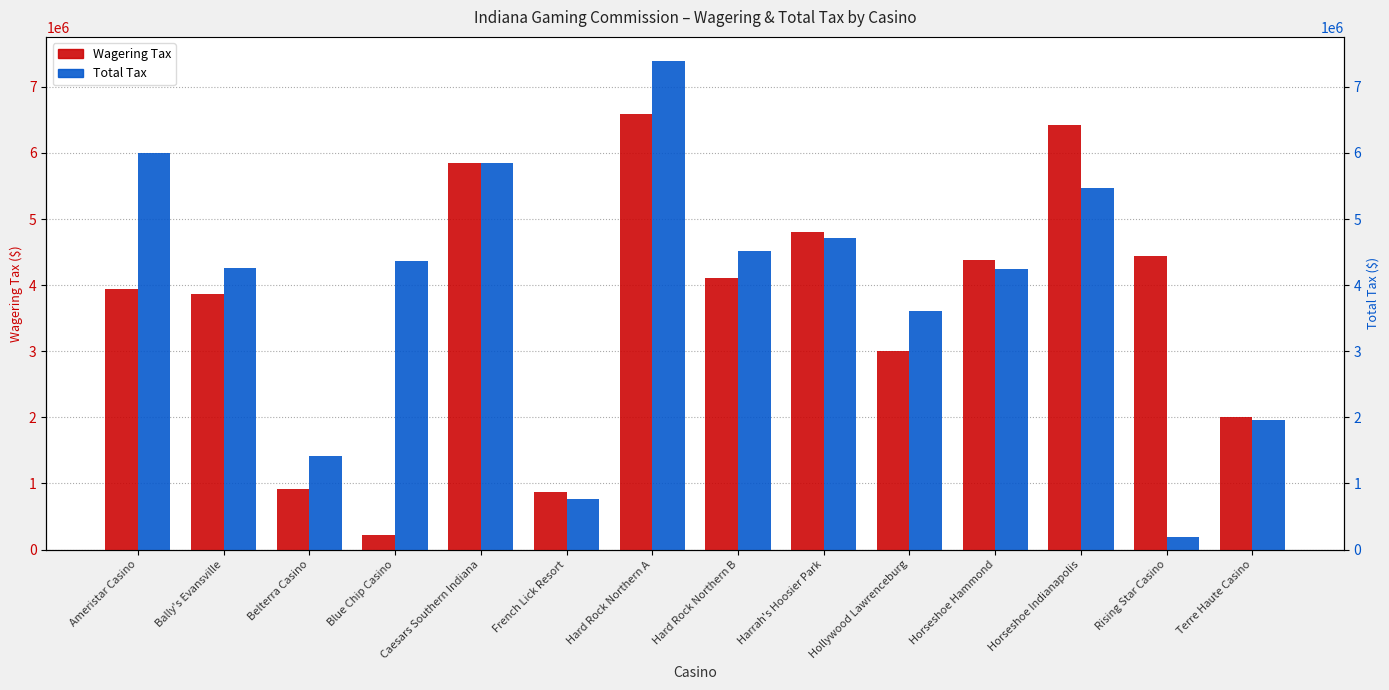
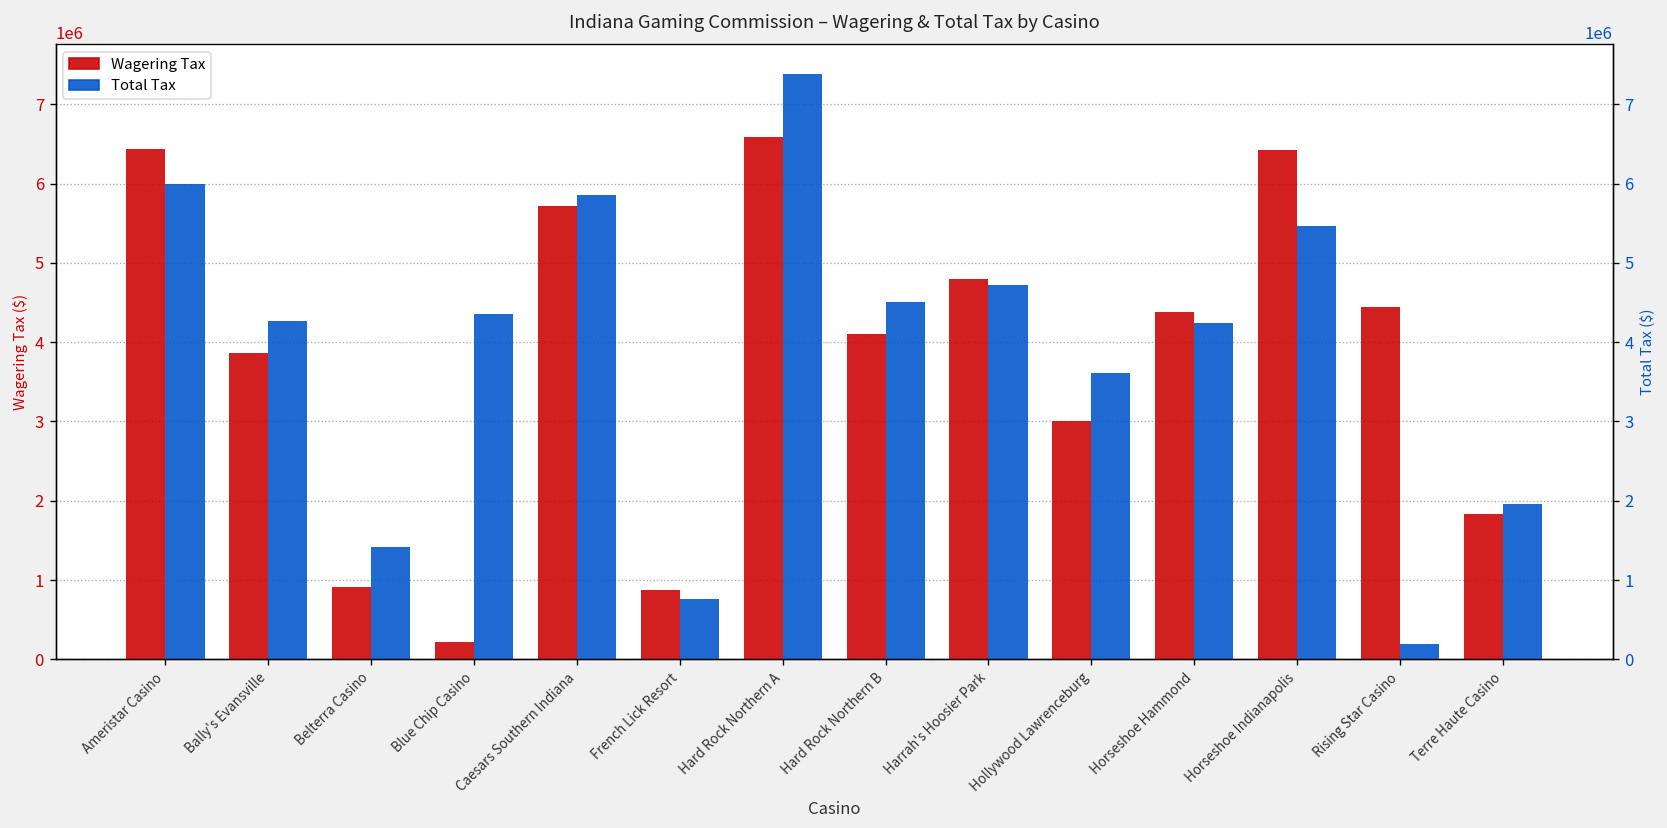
  {
    "Wagering Tax": {
-     "Ameristar Casino": 3900000,
+     "Ameristar Casino": 6400000,
      "Bally's Evansville": 3900000,
      "Belterra Casino": 900000,
      "Blue Chip Casino": 200000,
-     "Caesars Southern Indiana": 5800000,
+     "Caesars Southern Indiana": 5700000,
      "French Lick Resort": 900000,
      "Hard Rock Northern A": 6600000,
      "Hard Rock Northern B": 4100000,
      "Harrah's Hoosier Park": 4800000,
      "Hollywood Lawrenceburg": 3000000,
      "Horseshoe Hammond": 4400000,
      "Horseshoe Indianapolis": 6400000,
      "Rising Star Casino": 4400000,
-     "Terre Haute Casino": 2000000
+     "Terre Haute Casino": 1800000
    },
    "Total Tax": {
      "Ameristar Casino": 6000000,
      "Bally's Evansville": 4300000,
      "Belterra Casino": 1400000,
      "Blue Chip Casino": 4400000,
      "Caesars Southern Indiana": 5900000,
      "French Lick Resort": 800000,
      "Hard Rock Northern A": 7400000,
      "Hard Rock Northern B": 4500000,
      "Harrah's Hoosier Park": 4700000,
      "Hollywood Lawrenceburg": 3600000,
      "Horseshoe Hammond": 4200000,
      "Horseshoe Indianapolis": 5500000,
      "Rising Star Casino": 200000,
      "Terre Haute Casino": 2000000
    }
  }
